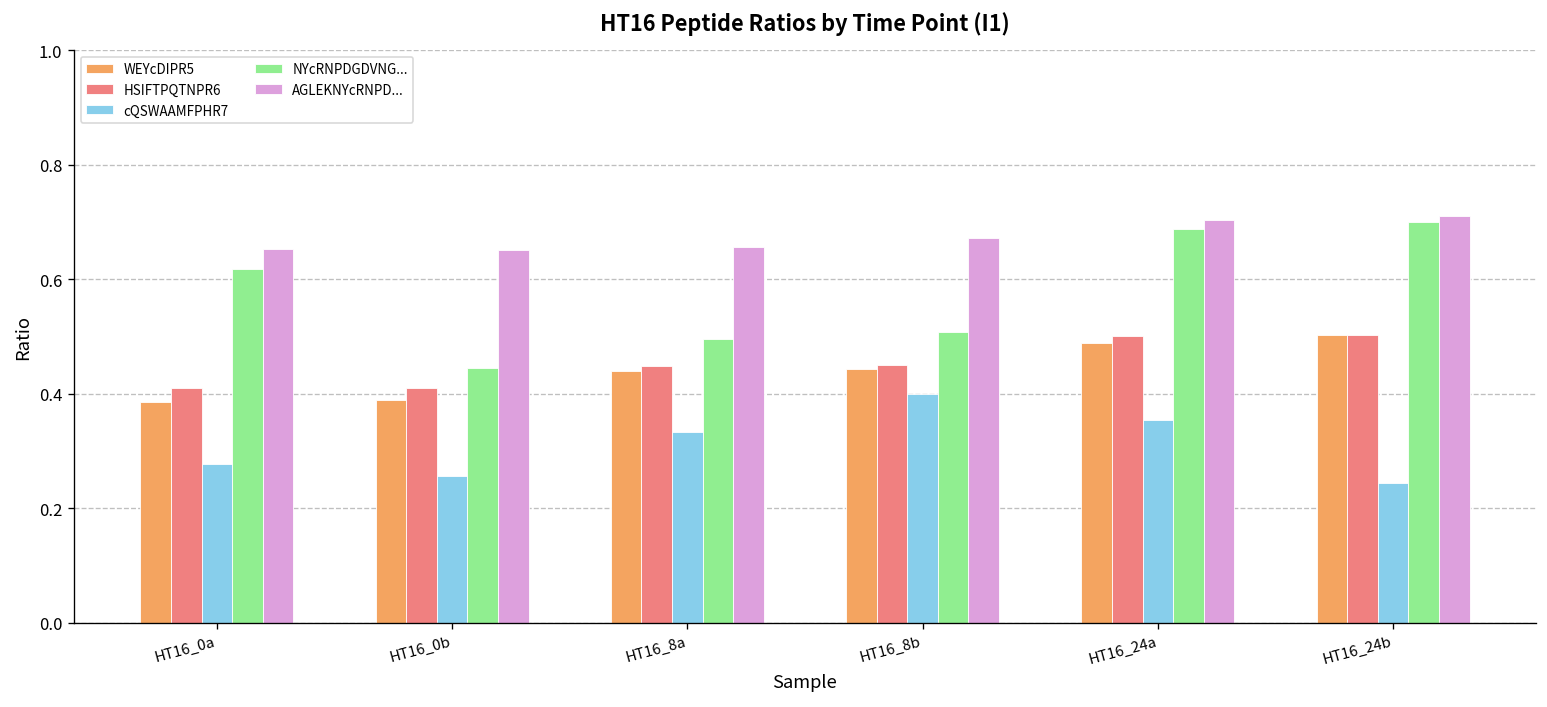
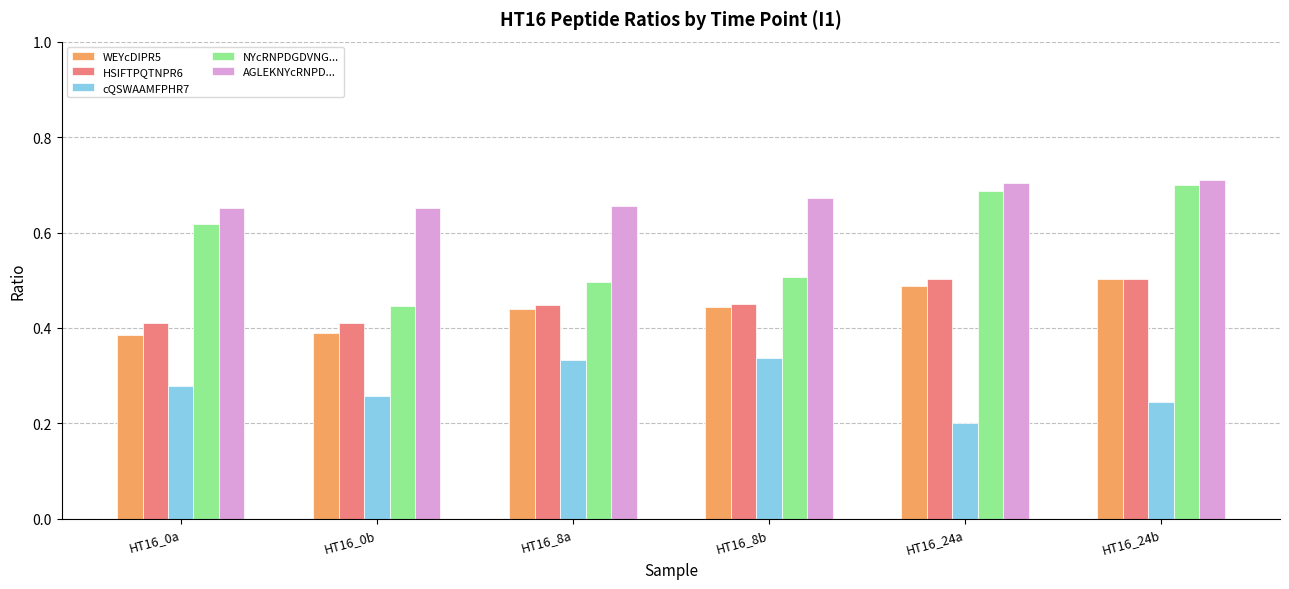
  {
    "cQSWAAMFPHR7": {
      "HT16_0a": 0.28,
      "HT16_0b": 0.26,
      "HT16_8a": 0.33,
-     "HT16_8b": 0.40,
-     "HT16_24a": 0.35,
+     "HT16_8b": 0.34,
+     "HT16_24a": 0.20,
      "HT16_24b": 0.24
    }
  }
